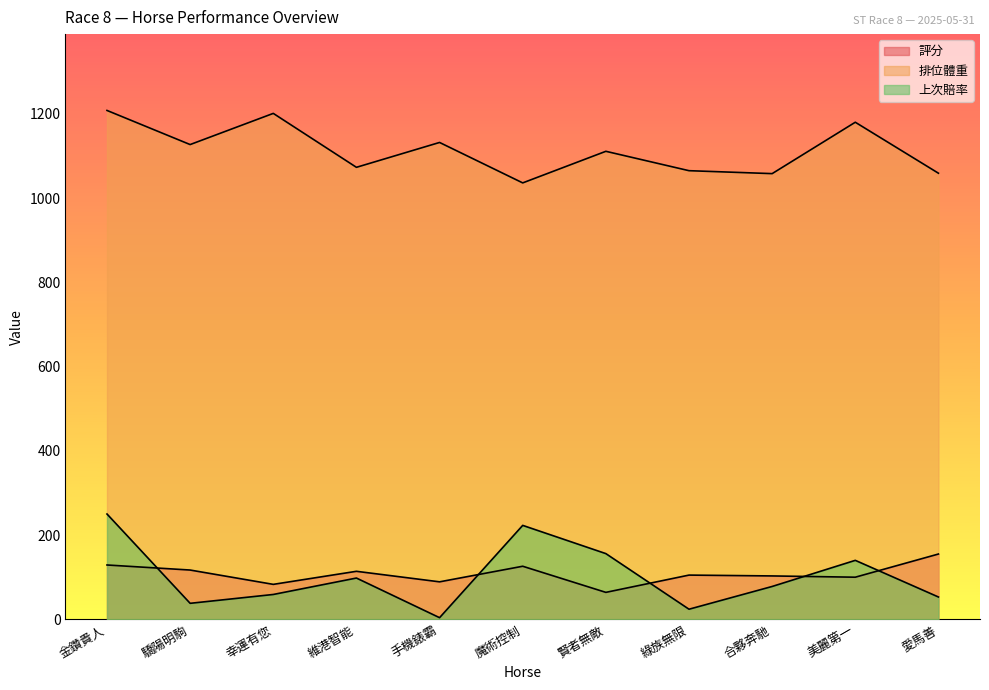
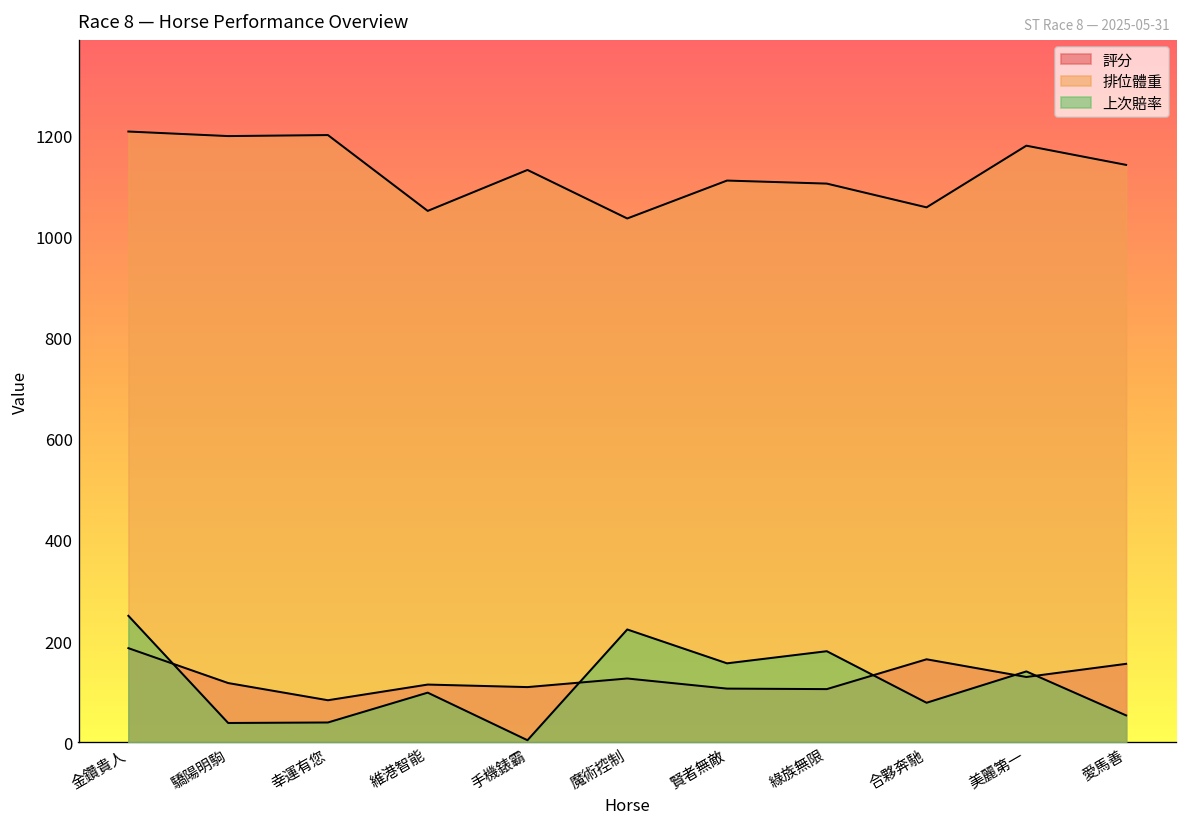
  {
    "評分": {
-     "金鑽貴人": 130,
+     "金鑽貴人": 190,
      "驕陽明駒": 120,
      "幸運有您": 80,
      "維港智能": 110,
-     "手機錶霸": 90,
+     "手機錶霸": 110,
      "魔術控制": 130,
-     "賢者無敵": 60,
+     "賢者無敵": 110,
      "綠族無限": 110,
-     "合夥奔馳": 100,
-     "美麗第一": 100,
+     "合夥奔馳": 160,
+     "美麗第一": 130,
      "愛馬善": 160
    },
    "排位體重": {
      "金鑽貴人": 1210,
-     "驕陽明駒": 1130,
+     "驕陽明駒": 1200,
      "幸運有您": 1200,
-     "維港智能": 1070,
+     "維港智能": 1050,
      "手機錶霸": 1130,
      "魔術控制": 1040,
      "賢者無敵": 1110,
-     "綠族無限": 1070,
+     "綠族無限": 1110,
      "合夥奔馳": 1060,
      "美麗第一": 1180,
-     "愛馬善": 1060
+     "愛馬善": 1140
    },
    "上次賠率": {
      "金鑽貴人": 250,
      "驕陽明駒": 40,
-     "幸運有您": 60,
+     "幸運有您": 40,
      "維港智能": 100,
      "手機錶霸": 0,
      "魔術控制": 220,
      "賢者無敵": 160,
-     "綠族無限": 20,
+     "綠族無限": 180,
      "合夥奔馳": 80,
      "美麗第一": 140,
      "愛馬善": 50
    }
  }
